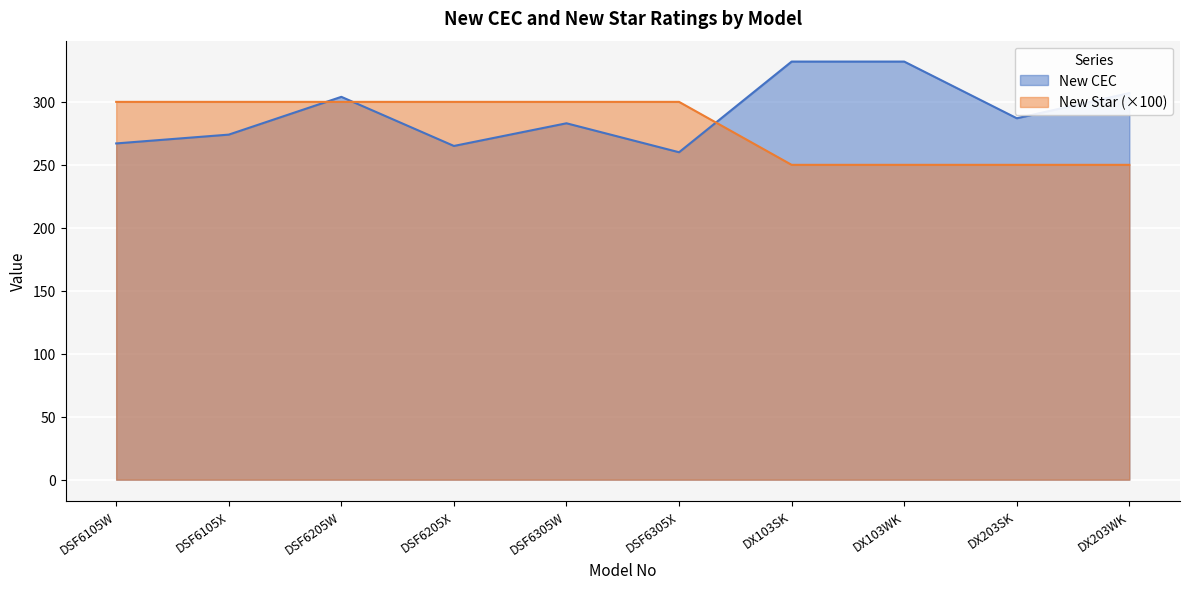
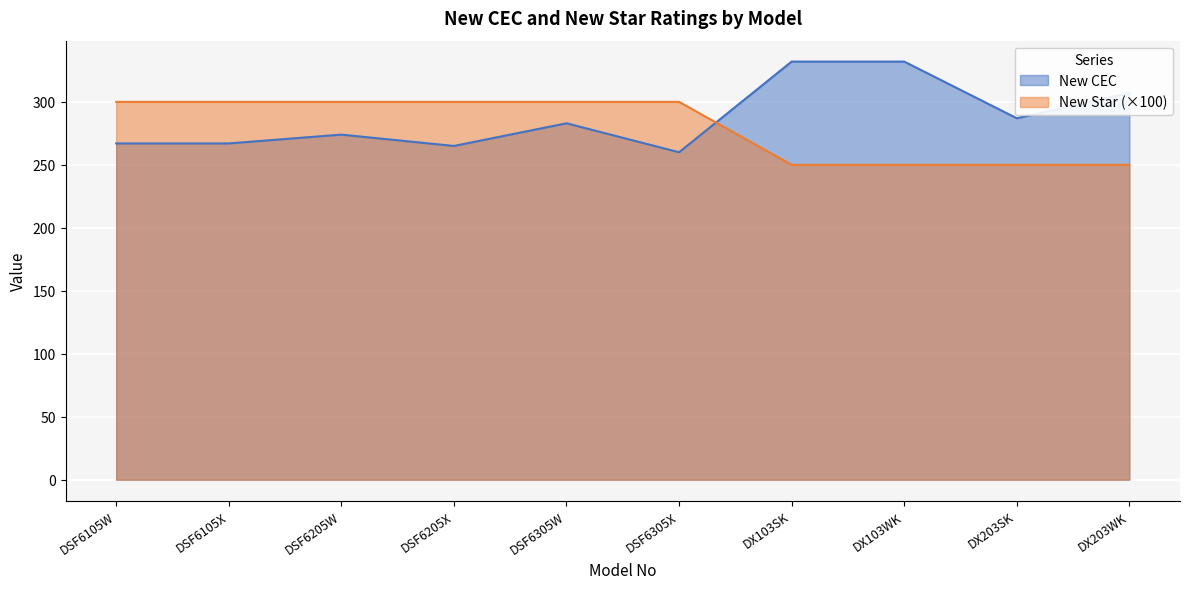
  {
    "New CEC": {
      "DSF6105W": 267,
-     "DSF6105X": 274,
-     "DSF6205W": 304,
+     "DSF6105X": 267,
+     "DSF6205W": 274,
      "DSF6205X": 265,
      "DSF6305W": 283,
      "DSF6305X": 260,
      "DX103SK": 332,
      "DX103WK": 332,
      "DX203SK": 287
    },
    "New Star (×100)": {
      "DSF6105W": 300,
      "DSF6105X": 300,
      "DSF6205W": 300,
      "DSF6205X": 300,
      "DSF6305W": 300,
      "DSF6305X": 300,
      "DX103SK": 250,
      "DX103WK": 250,
      "DX203SK": 250,
      "DX203WK": 250
    }
  }
